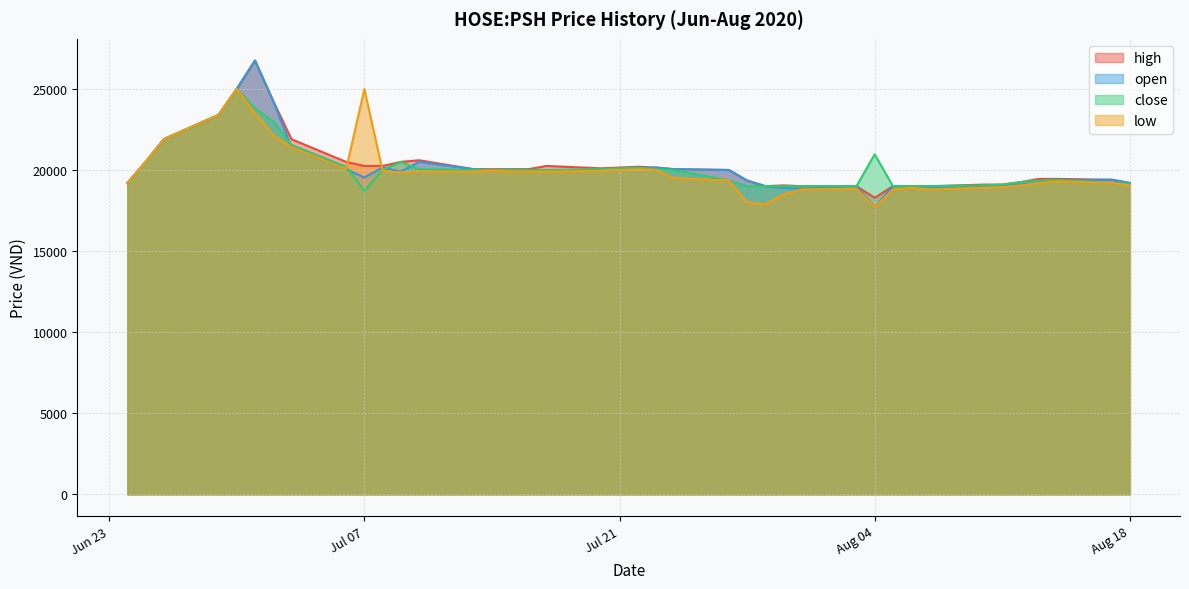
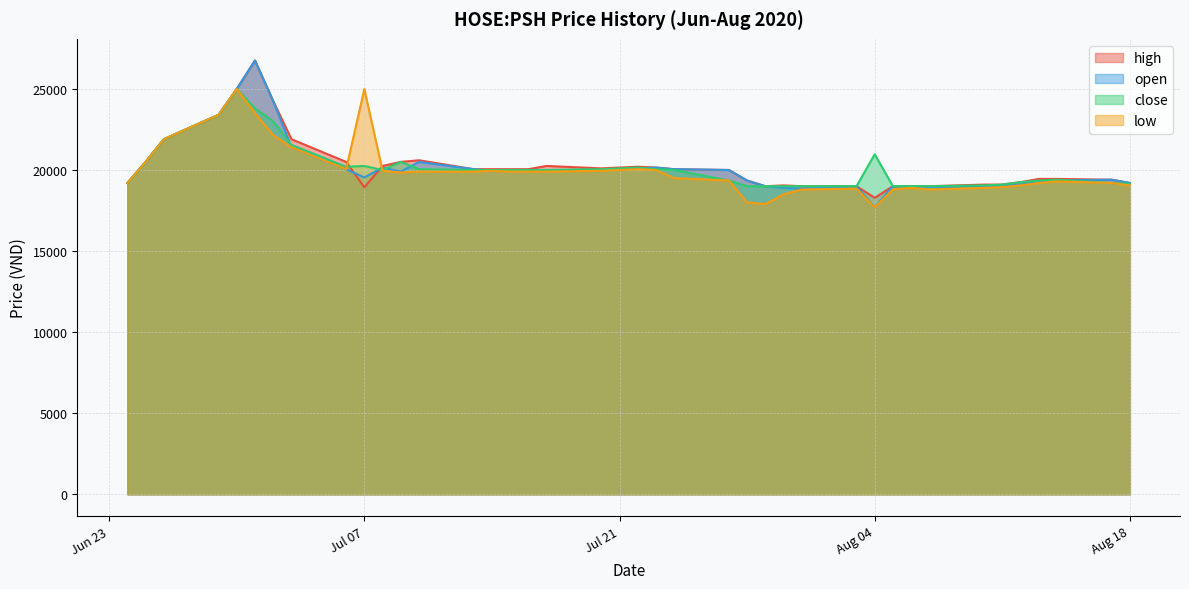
  {
    "high": {
-     "Jul 07": 20300,
+     "Jul 07": 18900,
      "Aug 04": 18300
    },
    "open": {
      "Jul 07": 19500
    },
    "close": {
-     "Jul 07": 18700,
+     "Jul 07": 20300,
      "Aug 04": 21000
    },
    "low": {
      "Jul 07": 25000
    }
  }
